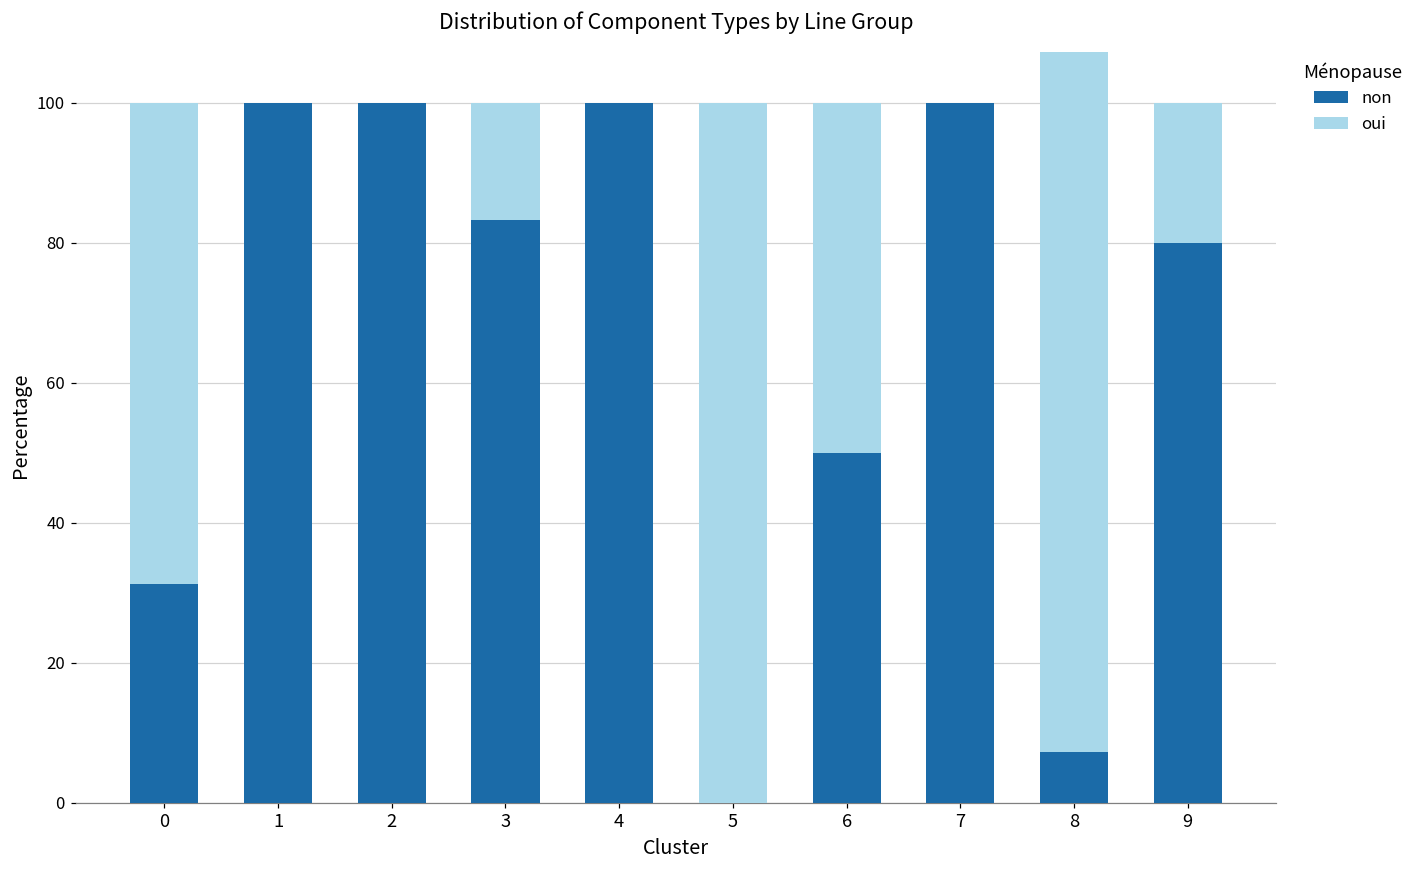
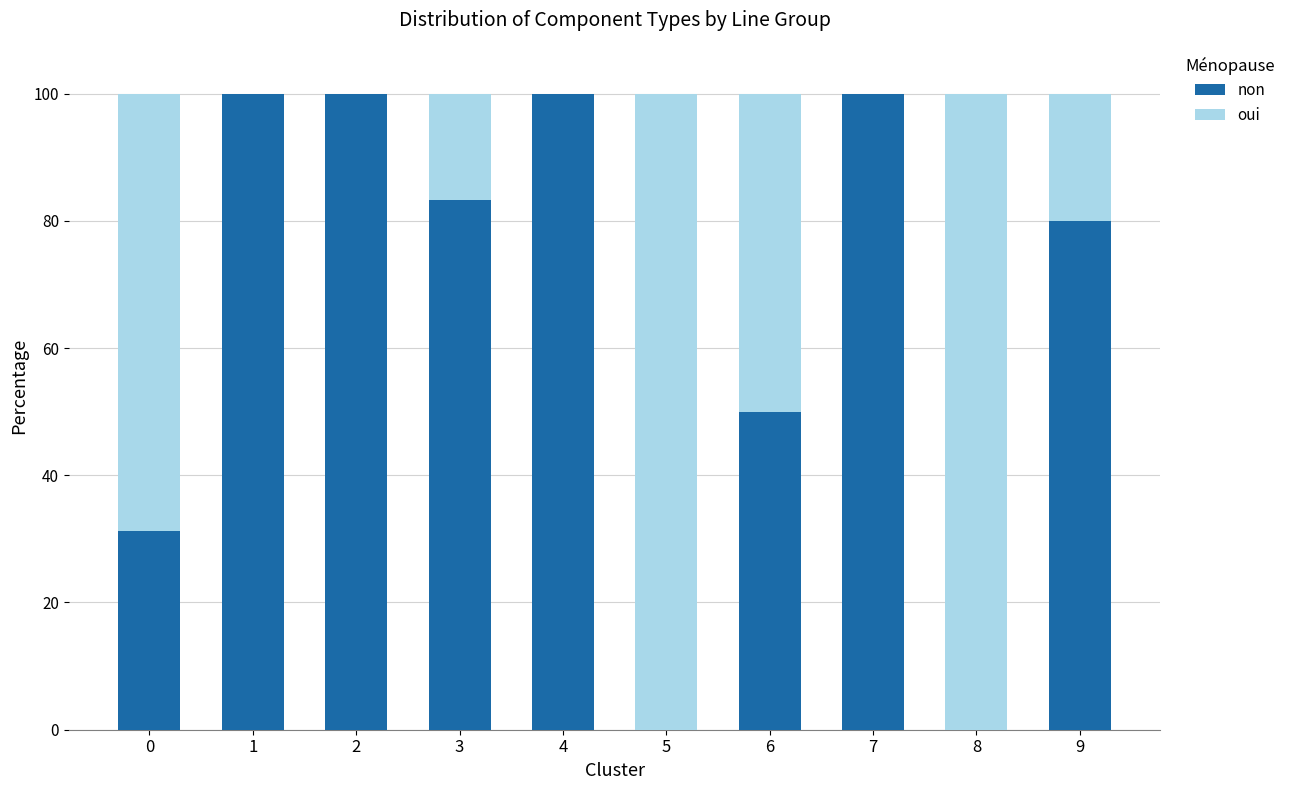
  {
    "non": {
      "0": 31,
      "1": 100,
      "2": 100,
      "3": 83,
      "4": 100,
      "5": 0,
      "6": 50,
      "7": 100,
-     "8": 7,
+     "8": 0,
      "9": 80
    },
    "oui": {
      "0": 69,
      "1": 0,
      "2": 0,
      "3": 17,
      "4": 0,
      "5": 100,
      "6": 50,
      "7": 0,
      "8": 100,
      "9": 20
    }
  }
